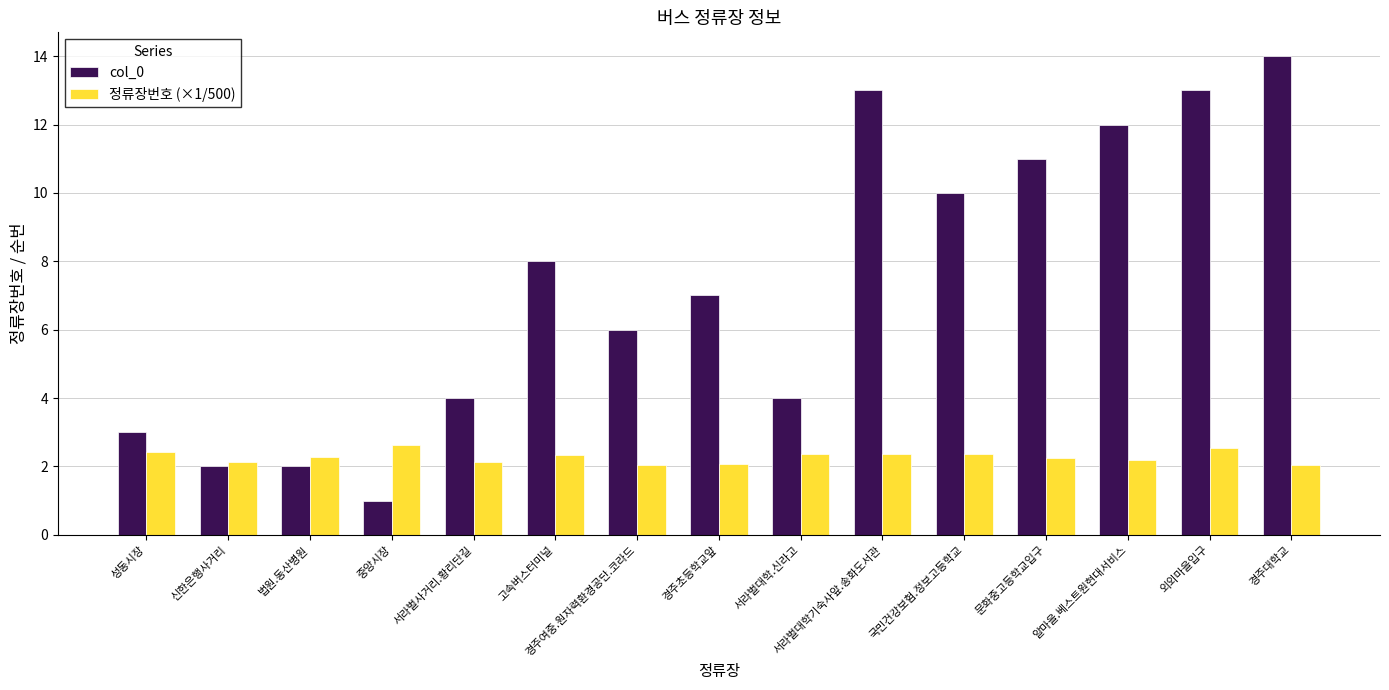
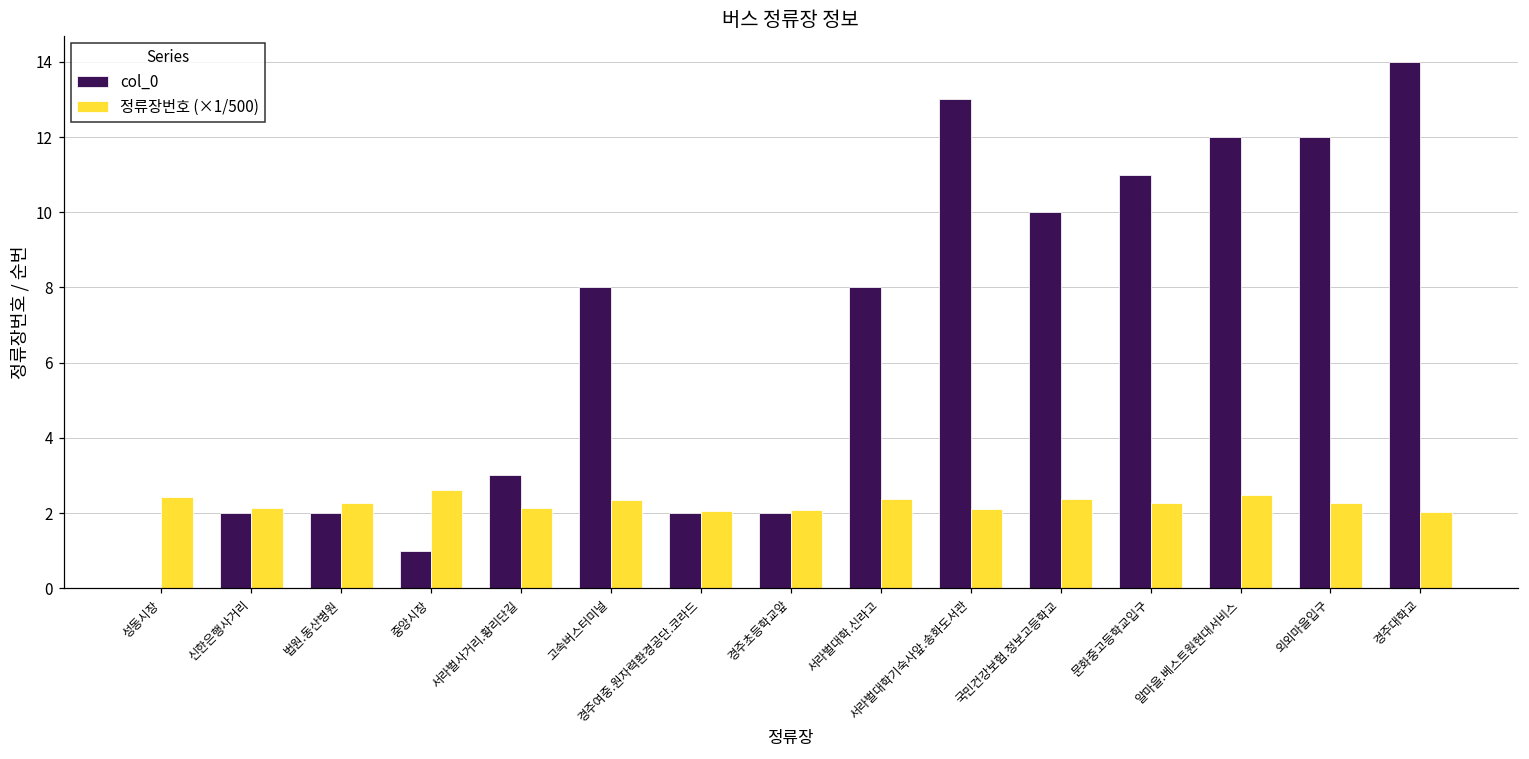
  {
    "col_0": {
-     "성동시장": 3,
+     "성동시장": 0,
      "신한은행사거리": 2,
      "법원.동산병원": 2,
      "중앙시장": 1,
-     "서라벌사거리.황리단길": 4,
+     "서라벌사거리.황리단길": 3,
      "고속버스터미널": 8,
-     "경주여중.원자력환경공단.코라드": 6,
-     "경주초등학교앞": 7,
-     "서라벌대학.신라고": 4,
+     "경주여중.원자력환경공단.코라드": 2,
+     "경주초등학교앞": 2,
+     "서라벌대학.신라고": 8,
      "서라벌대학기숙사앞.송화도서관": 13,
      "국민건강보험.정보고등학교": 10,
      "문화중고등학교입구": 11,
      "알마을.베스트원현대서비스": 12,
-     "외외마을입구": 13,
+     "외외마을입구": 12,
      "경주대학교": 14
    },
    "정류장번호 (×1/500)": {
      "성동시장": 2.4,
      "신한은행사거리": 2.1,
      "법원.동산병원": 2.3,
      "중앙시장": 2.6,
      "서라벌사거리.황리단길": 2.1,
      "고속버스터미널": 2.3,
      "경주여중.원자력환경공단.코라드": 2.1,
      "경주초등학교앞": 2.1,
      "서라벌대학.신라고": 2.4,
-     "서라벌대학기숙사앞.송화도서관": 2.4,
+     "서라벌대학기숙사앞.송화도서관": 2.1,
      "국민건강보험.정보고등학교": 2.4,
      "문화중고등학교입구": 2.3,
-     "알마을.베스트원현대서비스": 2.2,
-     "외외마을입구": 2.5,
+     "알마을.베스트원현대서비스": 2.5,
+     "외외마을입구": 2.3,
      "경주대학교": 2.0
    }
  }
